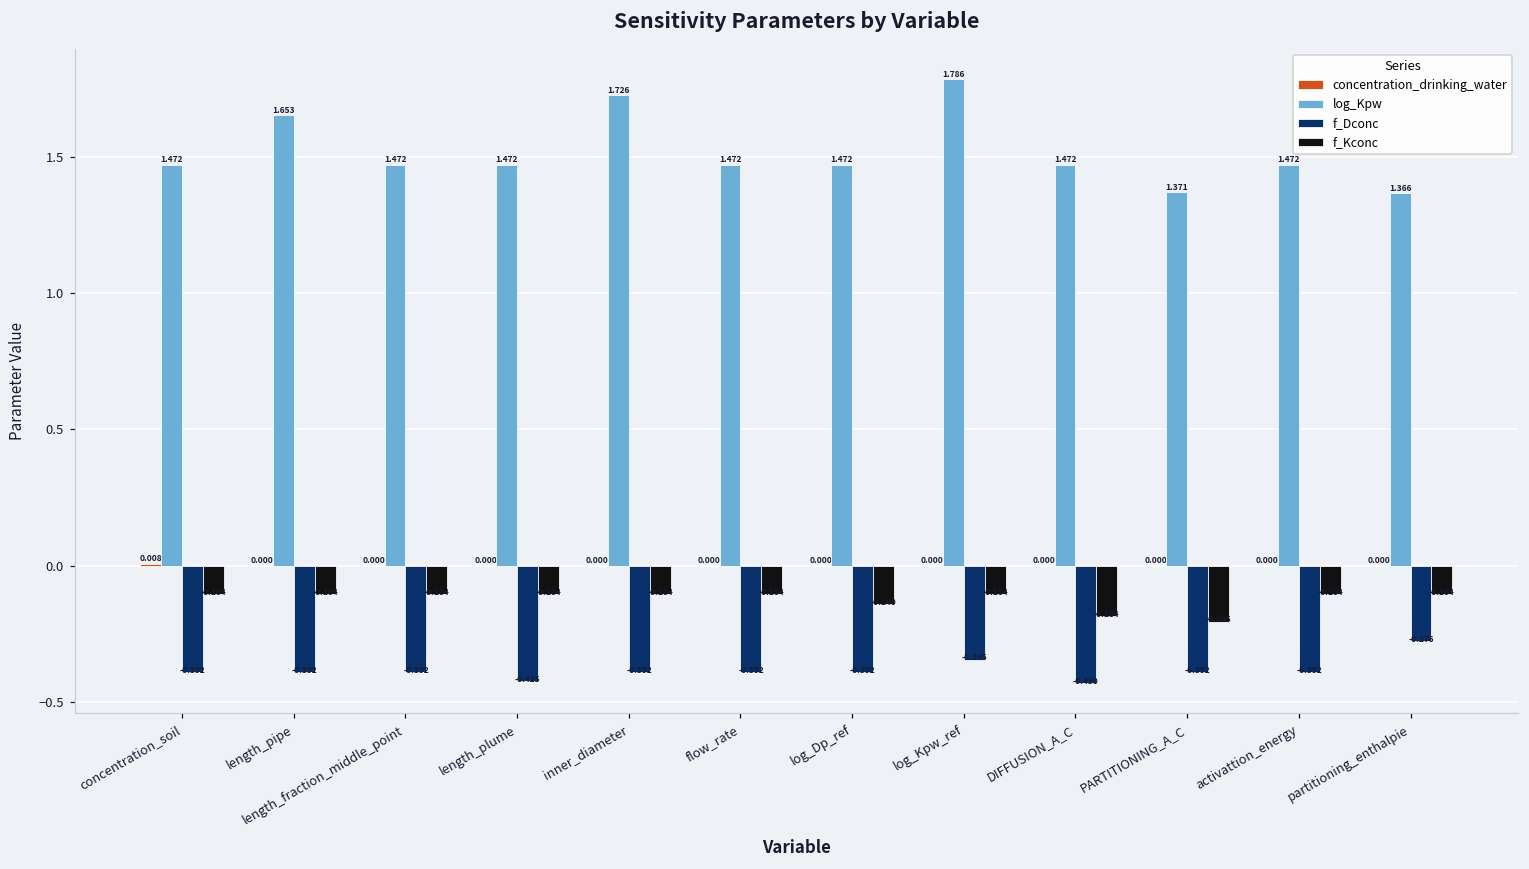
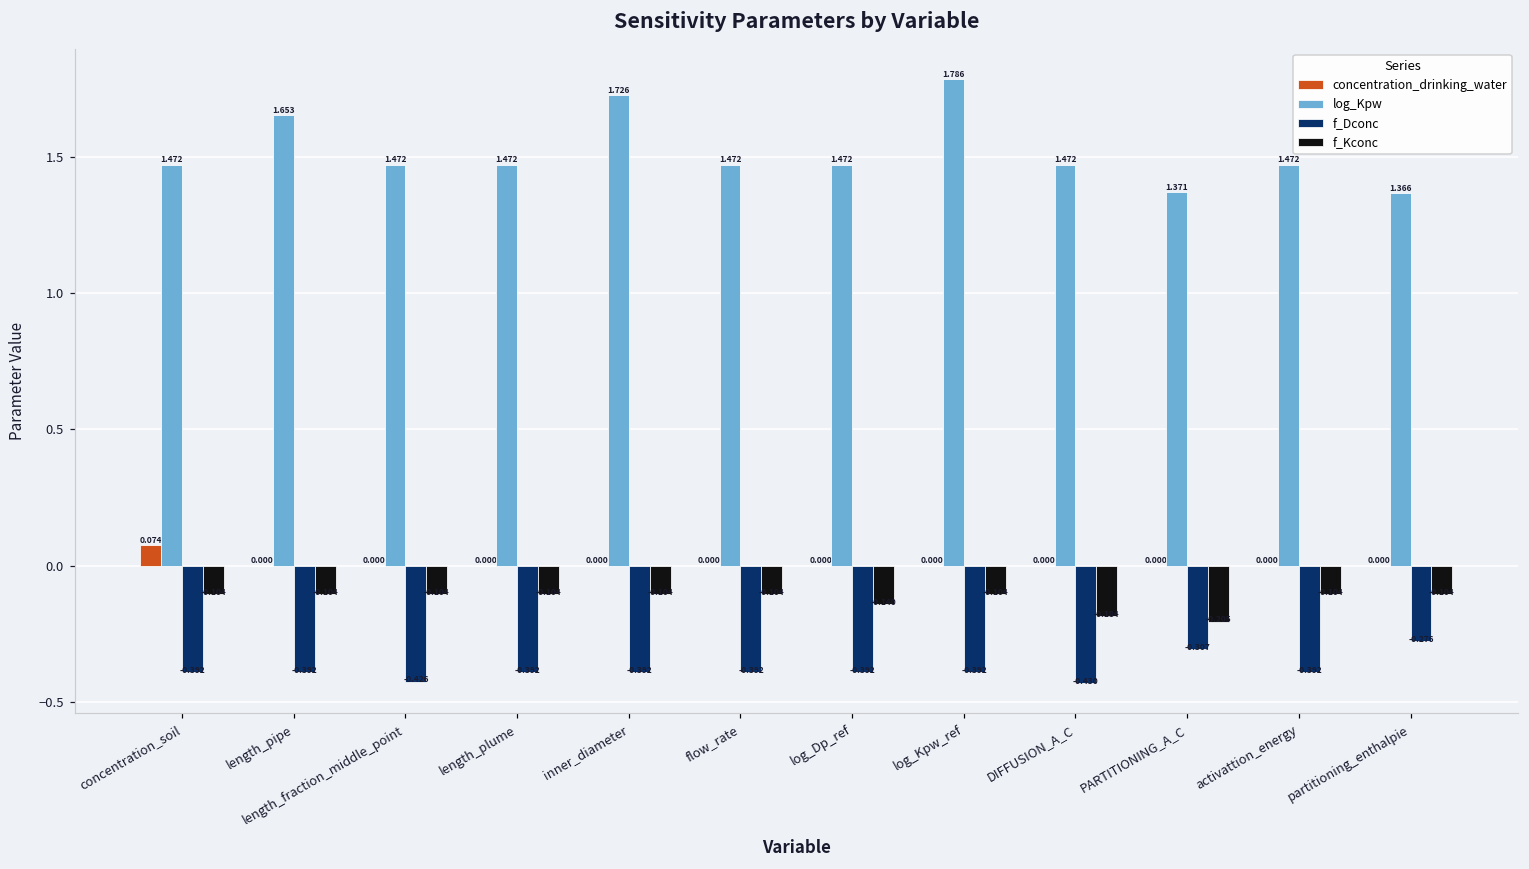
  {
    "concentration_drinking_water": {
-     "concentration_soil": 0.008,
+     "concentration_soil": 0.074,
      "length_pipe": 0.000,
      "length_fraction_middle_point": 0.000,
      "length_plume": 0.000,
      "inner_diameter": 0.000,
      "flow_rate": 0.000,
      "log_Dp_ref": 0.000,
      "log_Kpw_ref": 0.000,
      "DIFFUSION_A_C": 0.000,
      "PARTITIONING_A_C": 0.000,
      "activattion_energy": 0.000,
      "partitioning_enthalpie": 0.000
    },
    "log_Kpw": {
      "concentration_soil": 1.472,
      "length_pipe": 1.653,
      "length_fraction_middle_point": 1.472,
      "length_plume": 1.472,
      "inner_diameter": 1.726,
      "flow_rate": 1.472,
      "log_Dp_ref": 1.472,
      "log_Kpw_ref": 1.786,
      "DIFFUSION_A_C": 1.472,
      "PARTITIONING_A_C": 1.371,
      "activattion_energy": 1.472,
      "partitioning_enthalpie": 1.366
    },
    "f_Dconc": {
      "concentration_soil": -0.392,
      "length_pipe": -0.392,
-     "length_fraction_middle_point": -0.392,
-     "length_plume": -0.425,
+     "length_fraction_middle_point": -0.426,
+     "length_plume": -0.392,
      "inner_diameter": -0.392,
      "flow_rate": -0.392,
      "log_Dp_ref": -0.392,
-     "log_Kpw_ref": -0.345,
+     "log_Kpw_ref": -0.392,
      "DIFFUSION_A_C": -0.430,
-     "PARTITIONING_A_C": -0.392,
+     "PARTITIONING_A_C": -0.307,
      "activattion_energy": -0.392,
      "partitioning_enthalpie": -0.276
    },
    "f_Kconc": {
      "concentration_soil": -0.104,
      "length_pipe": -0.104,
      "length_fraction_middle_point": -0.104,
      "length_plume": -0.104,
      "inner_diameter": -0.104,
      "flow_rate": -0.104,
      "log_Kpw_ref": -0.104,
      "DIFFUSION_A_C": -0.184,
      "activattion_energy": -0.104,
      "partitioning_enthalpie": -0.104
    }
  }
